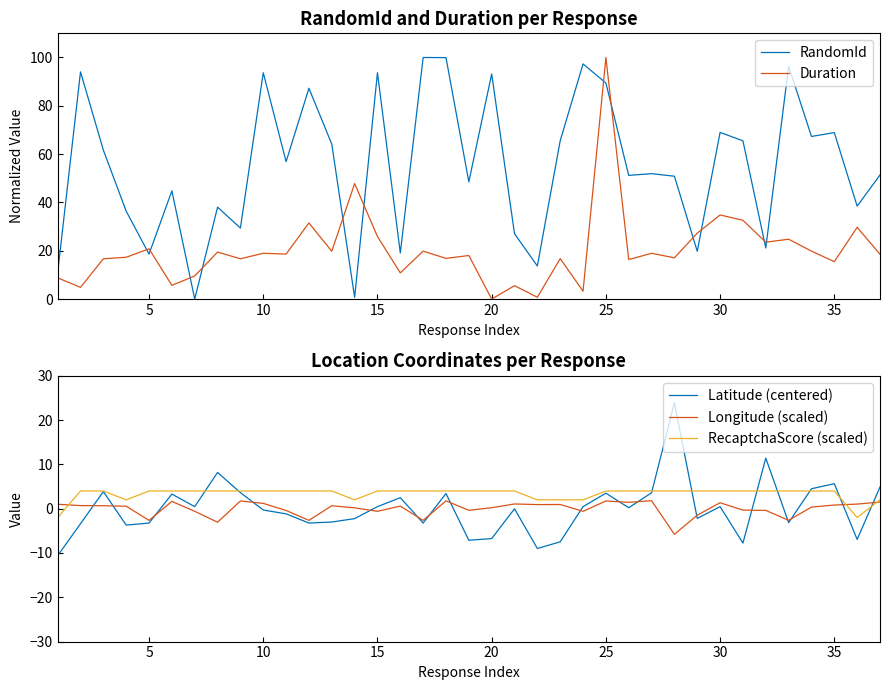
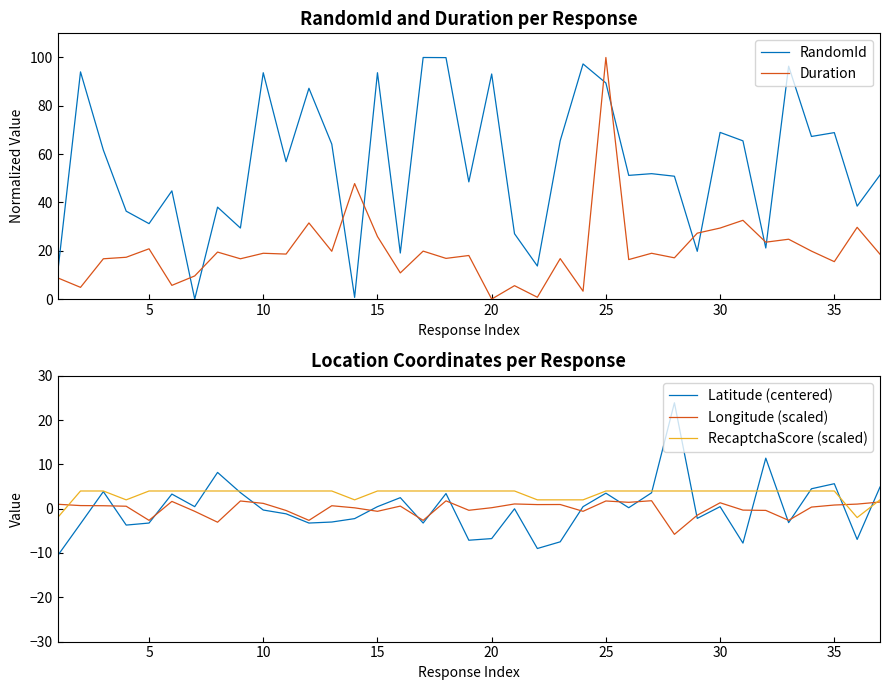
  {
    "RandomId and Duration per Response": {
      "RandomId": {
-       "5": 19,
+       "5": 31,
        "10": 94,
        "15": 94,
        "20": 93,
        "25": 89,
        "30": 69,
        "35": 69
      },
      "Duration": {
        "5": 21,
        "10": 19,
        "15": 26,
        "20": 0,
        "25": 100,
-       "30": 35,
+       "30": 29,
        "35": 15
      }
    },
    "Location Coordinates per Response": {
      "Latitude (centered)": {
        "5": -3,
        "10": 0,
        "15": 0,
        "20": -7,
        "30": 0,
        "35": 6
      },
      "Longitude (scaled)": {
        "5": -3,
        "10": 1,
        "15": -1,
        "20": 0,
        "25": 2,
        "30": 1,
        "35": 1
      },
      "RecaptchaScore (scaled)": {
        "5": 4,
        "10": 4,
        "15": 4,
        "20": 4,
        "30": 4,
        "35": 4
      }
    }
  }
